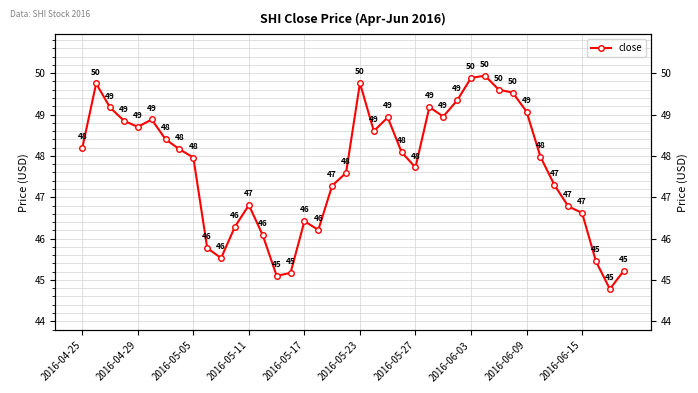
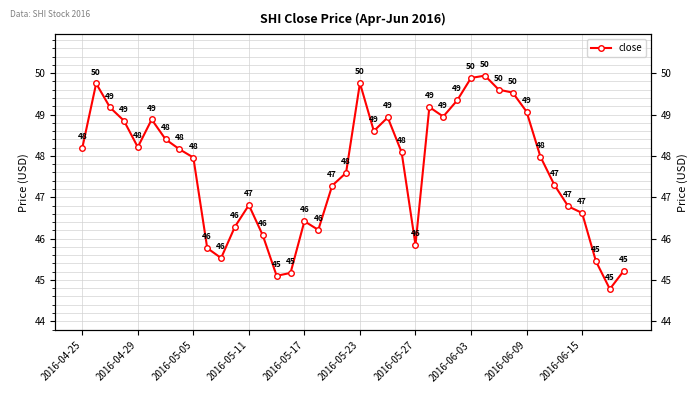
  {
    "2016-04-25": 48,
-   "2016-04-29": 49,
+   "2016-04-29": 48,
    "2016-05-05": 48,
    "2016-05-11": 47,
    "2016-05-17": 46,
    "2016-05-23": 50,
-   "2016-05-27": 48,
+   "2016-05-27": 46,
    "2016-06-03": 50,
    "2016-06-09": 49,
    "2016-06-15": 47
  }
